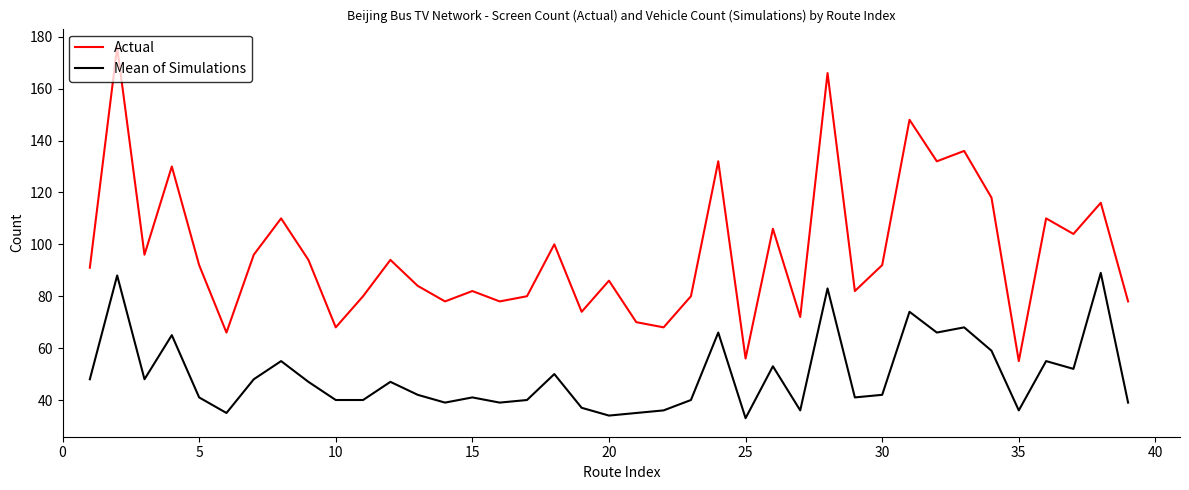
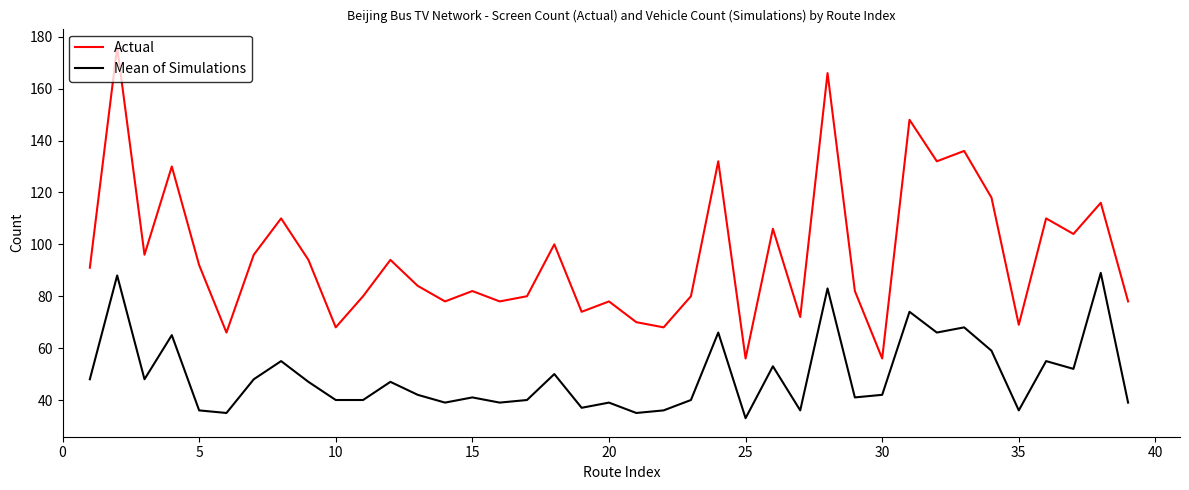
  {
    "Actual": {
      "5": 92,
      "10": 68,
      "15": 82,
-     "20": 86,
+     "20": 78,
      "25": 56,
-     "30": 92,
-     "35": 55
+     "30": 56,
+     "35": 69
    },
    "Mean of Simulations": {
-     "5": 41,
+     "5": 36,
      "10": 40,
      "15": 41,
-     "20": 34,
+     "20": 39,
      "25": 33,
      "30": 42,
      "35": 36
    }
  }
